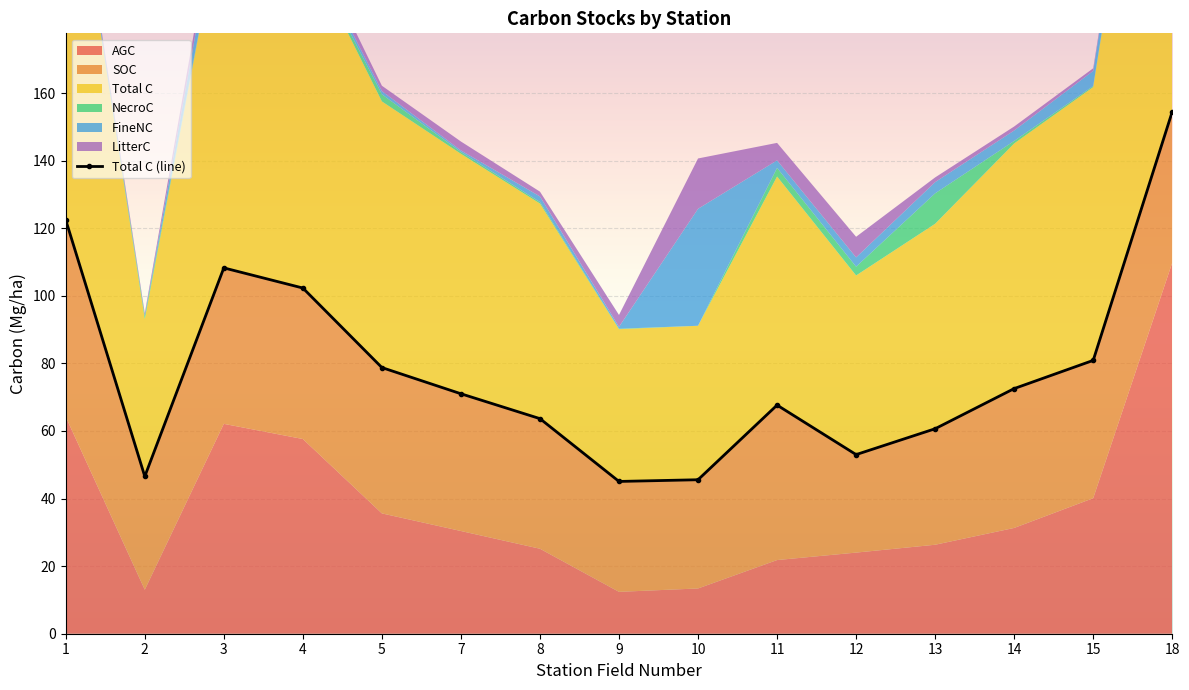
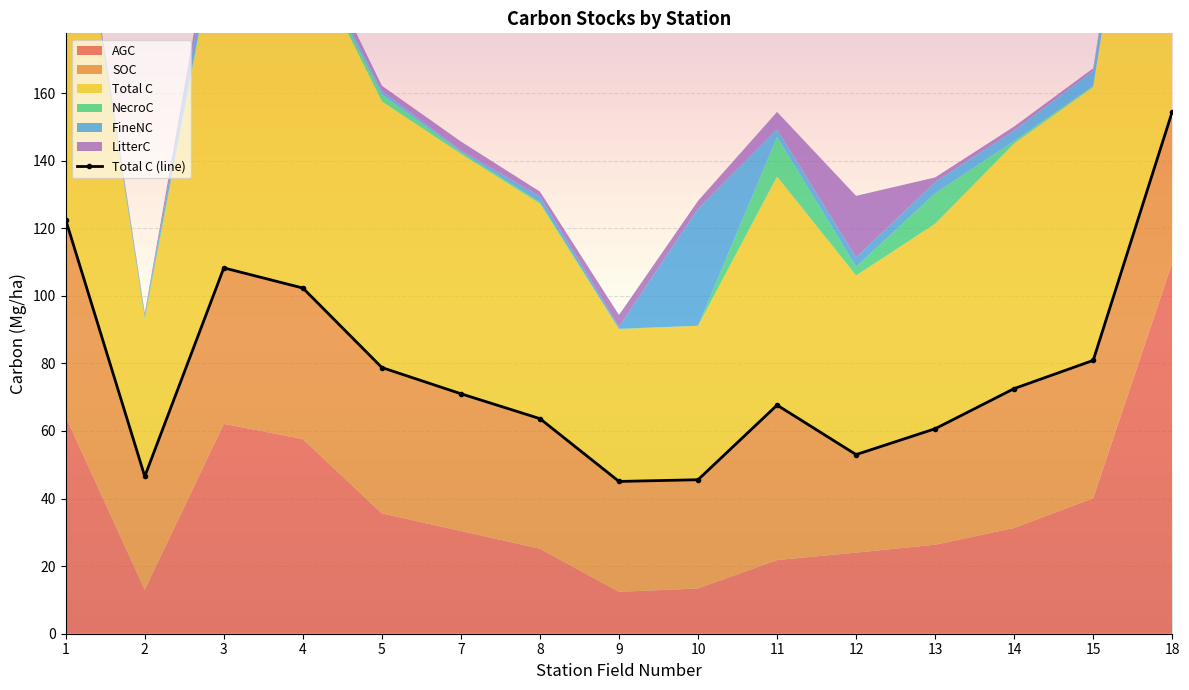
  {
    "Total C": {
      "2": 47,
      "5": 79,
      "11": 68,
      "12": 53,
      "13": 61
    },
    "NecroC": {
      "5": 2,
-     "11": 3,
+     "11": 12,
      "12": 3,
      "13": 9
    },
    "FineNC": {
      "5": 1,
      "8": 2,
      "10": 35,
      "11": 2,
      "12": 3,
      "13": 3,
      "14": 3,
      "15": 4
    },
    "LitterC": {
      "5": 2,
      "7": 3,
      "8": 1,
      "9": 4,
-     "10": 15,
+     "10": 2,
      "11": 5,
-     "12": 6,
+     "12": 18,
      "13": 1,
      "14": 1,
      "15": 1
    }
  }
